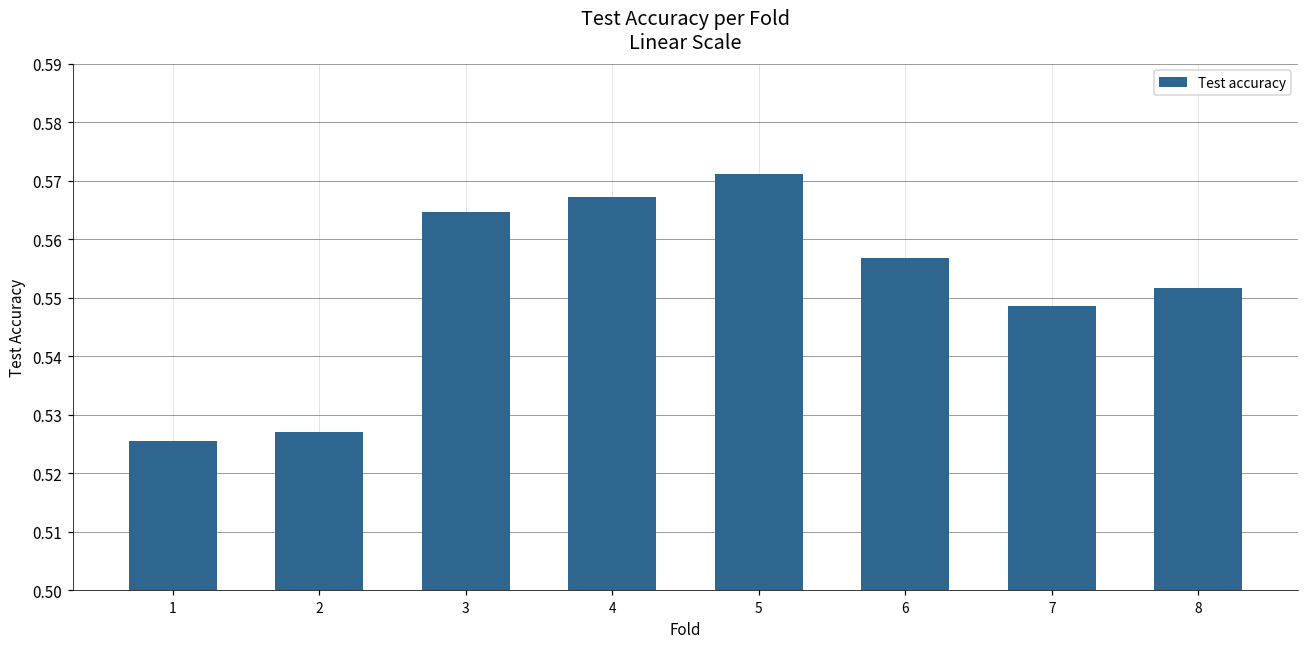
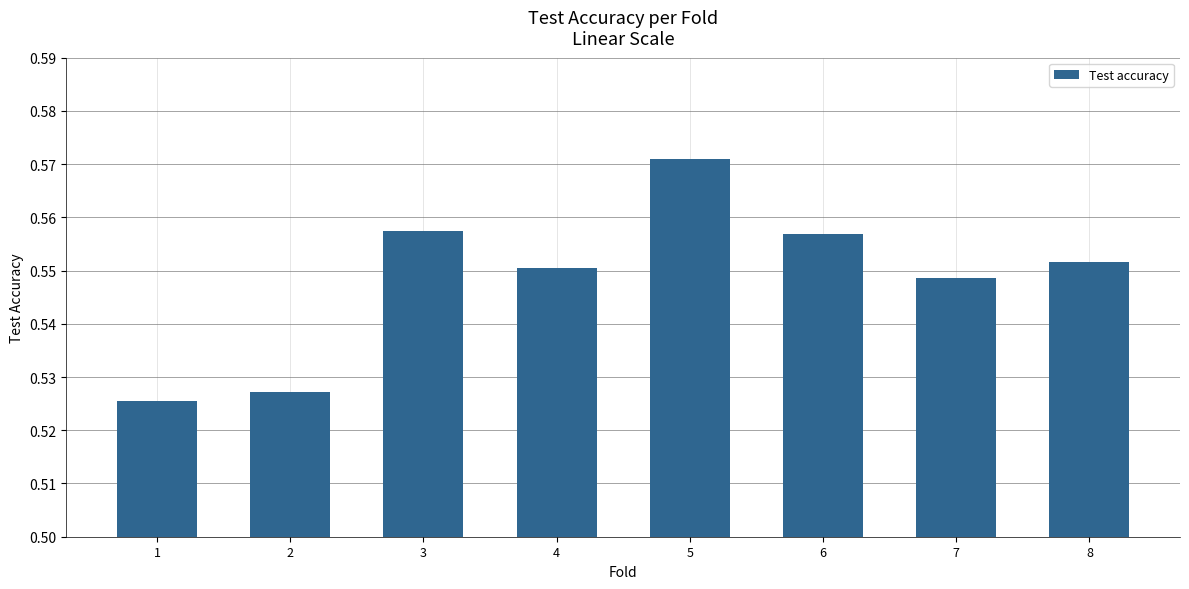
  {
    "1": 0.526,
    "2": 0.527,
-   "3": 0.565,
-   "4": 0.567,
+   "3": 0.557,
+   "4": 0.550,
    "5": 0.571,
    "6": 0.557,
    "7": 0.549,
    "8": 0.552
  }
